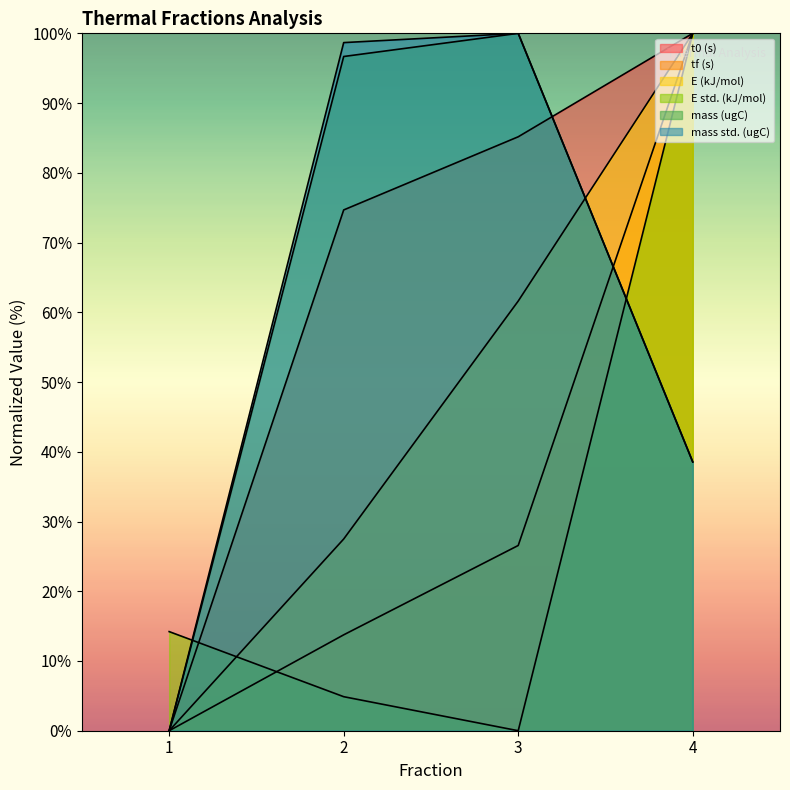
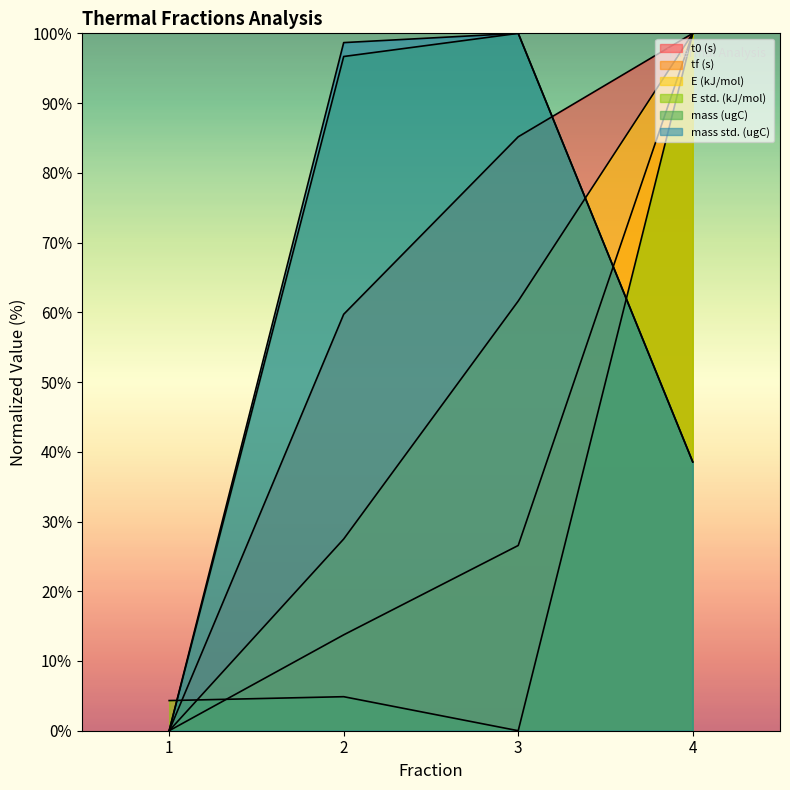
  {
    "t0 (s)": {
-     "2": "75%",
+     "2": "60%",
      "3": "85%"
    },
    "E std. (kJ/mol)": {
-     "1": "14%",
+     "1": "4%",
      "2": "5%",
      "3": "0%"
    },
    "mass (ugC)": {
      "2": "97%"
    },
    "mass std. (ugC)": {
      "2": "99%"
    }
  }
